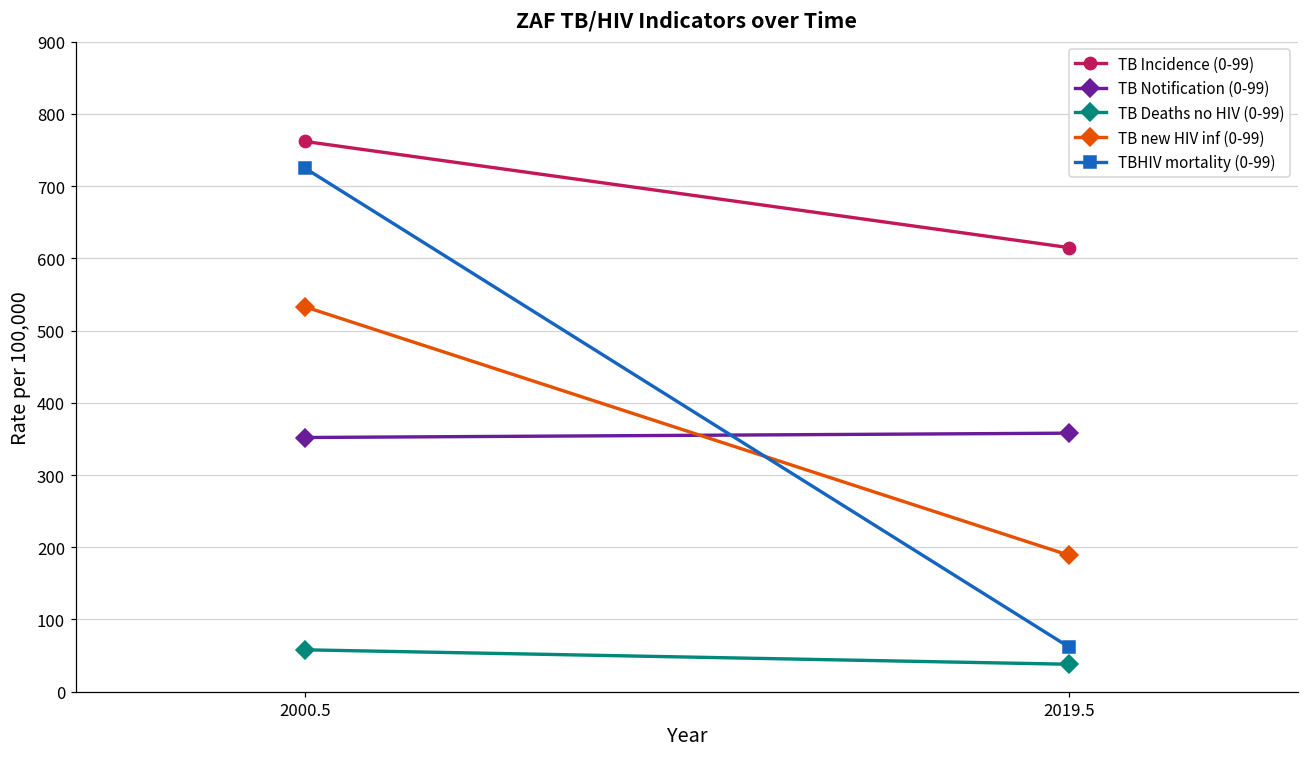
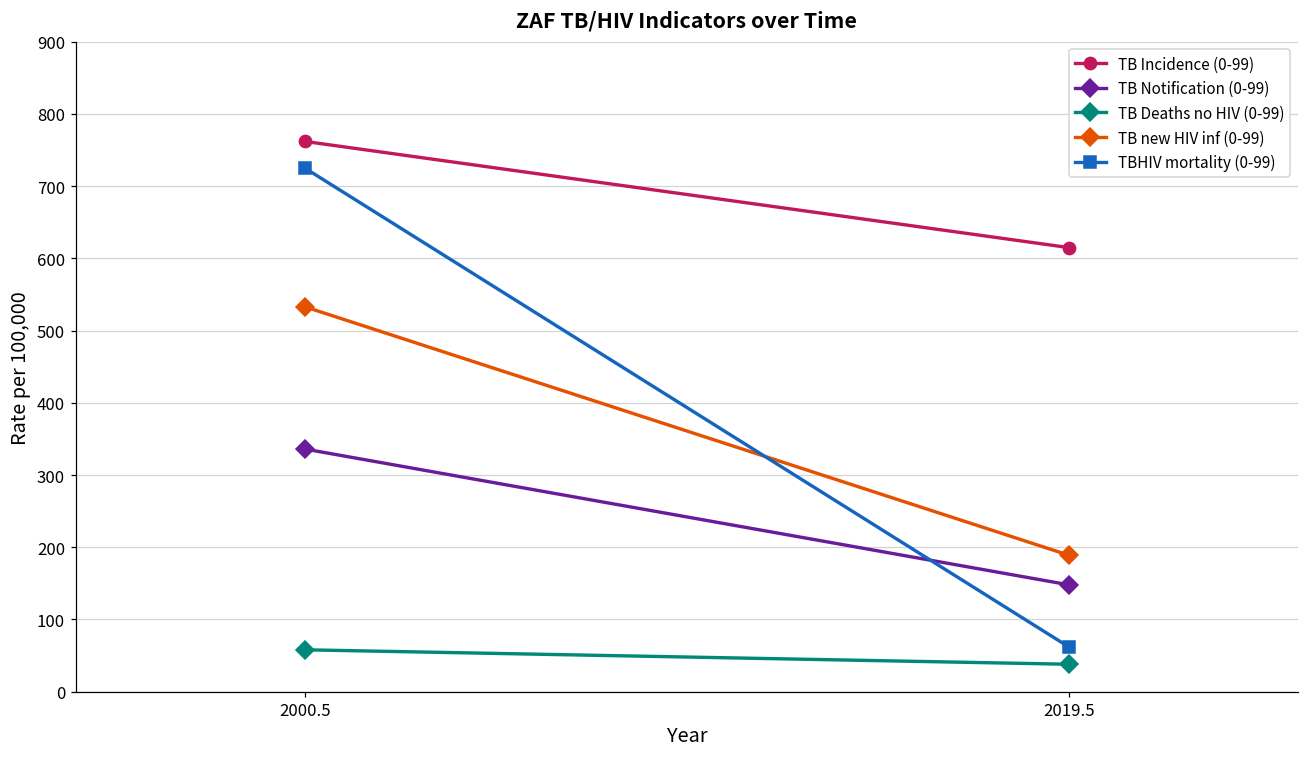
  {
    "TB Incidence (0-99)": {
      "2000.5": 760,
      "2019.5": 620
    },
    "TB Notification (0-99)": {
-     "2000.5": 350,
-     "2019.5": 360
+     "2000.5": 340,
+     "2019.5": 150
    },
    "TB Deaths no HIV (0-99)": {
      "2000.5": 60,
      "2019.5": 40
    },
    "TB new HIV inf (0-99)": {
      "2000.5": 530,
      "2019.5": 190
    },
    "TBHIV mortality (0-99)": {
      "2000.5": 730,
      "2019.5": 60
    }
  }
